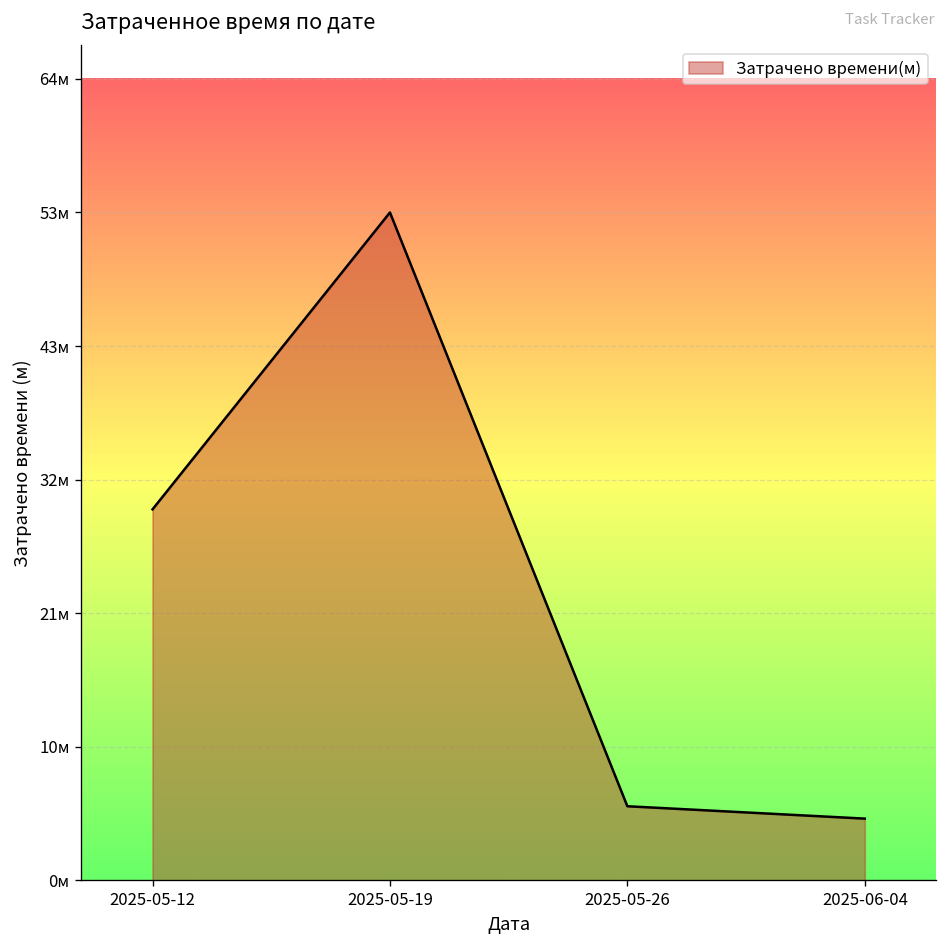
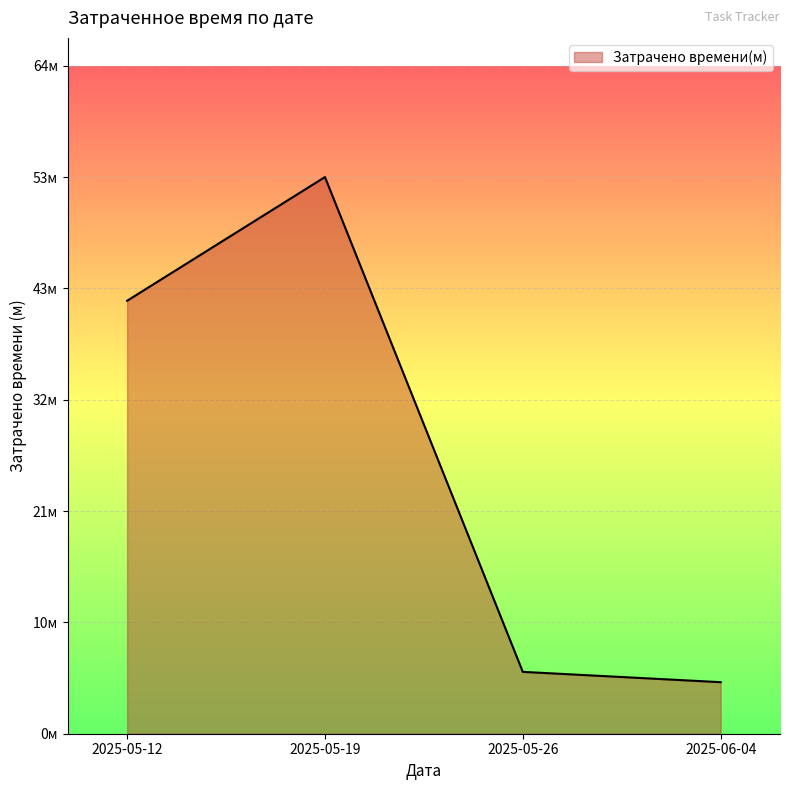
  {
-   "2025-05-12": "29.6м",
+   "2025-05-12": "41.5м",
    "2025-05-19": "53.3м",
    "2025-05-26": "5.9м",
    "2025-06-04": "4.9м"
  }
